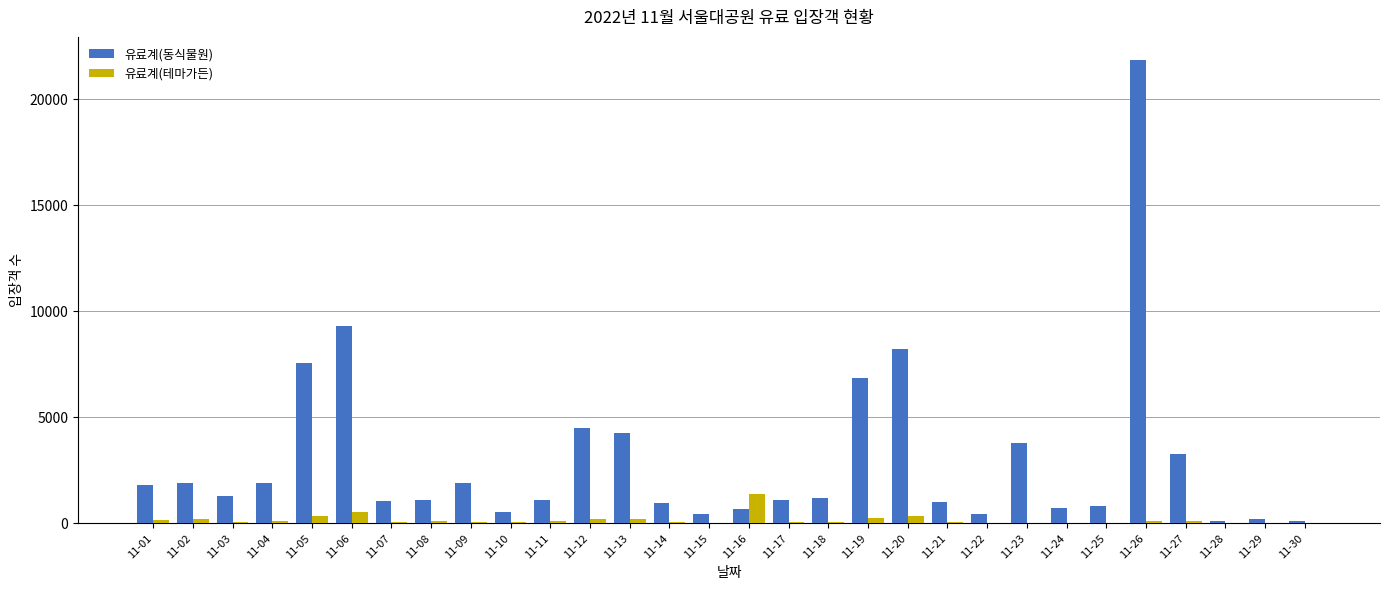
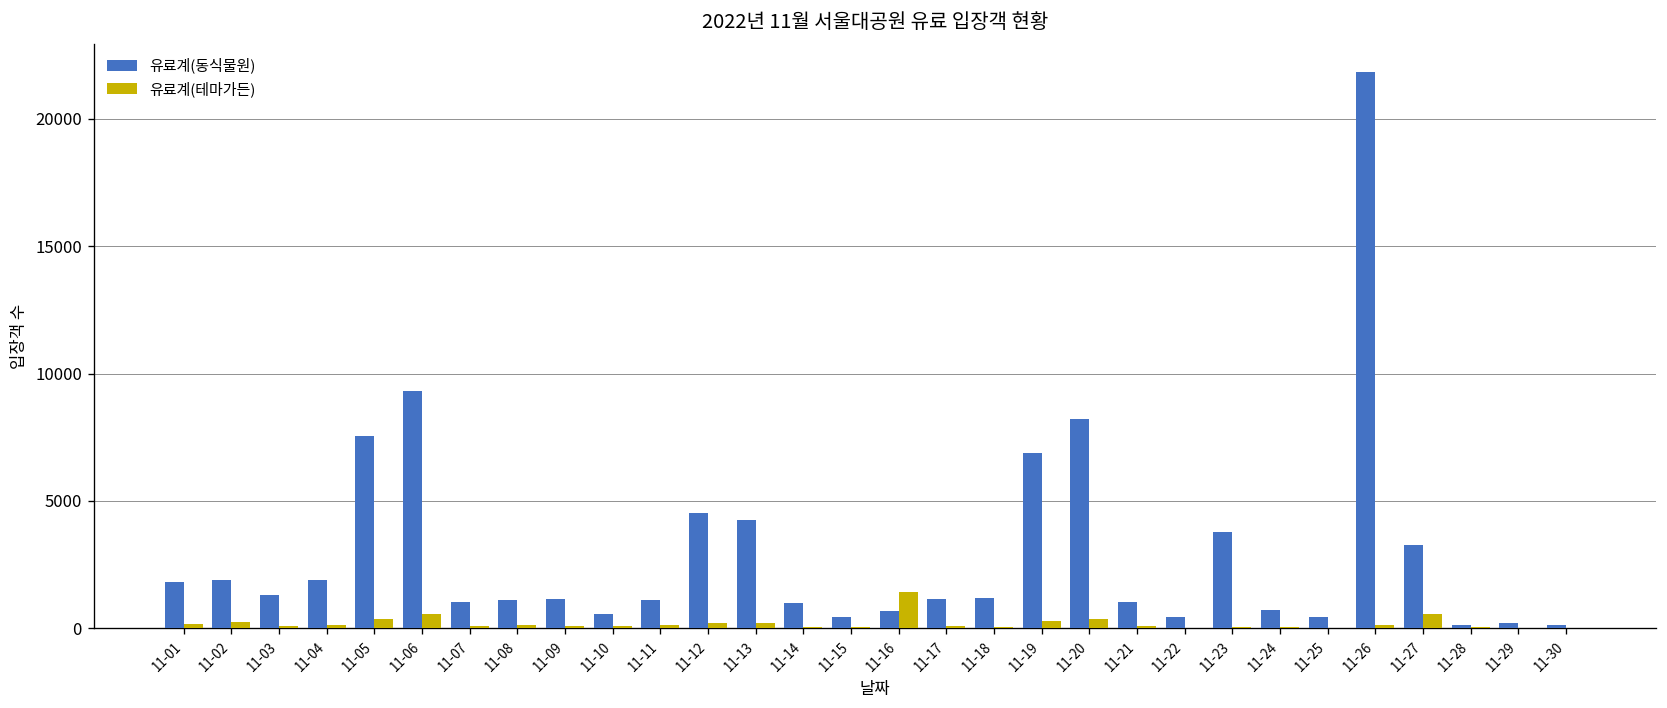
  {
    "유료계(동식물원)": {
      "11-01": 1800,
      "11-02": 1900,
      "11-03": 1300,
      "11-04": 1900,
      "11-05": 7500,
      "11-06": 9300,
      "11-07": 1000,
      "11-08": 1100,
-     "11-09": 1900,
+     "11-09": 1200,
      "11-10": 500,
      "11-11": 1100,
      "11-12": 4500,
      "11-13": 4300,
      "11-14": 1000,
      "11-15": 400,
      "11-16": 700,
      "11-17": 1100,
      "11-18": 1200,
      "11-19": 6900,
      "11-20": 8200,
      "11-21": 1000,
      "11-22": 400,
      "11-23": 3800,
      "11-24": 700,
-     "11-25": 800,
+     "11-25": 500,
      "11-26": 21800,
      "11-27": 3300,
      "11-29": 200
    },
    "유료계(테마가든)": {
      "11-01": 200,
      "11-02": 200,
      "11-05": 400,
      "11-06": 500,
      "11-08": 100,
      "11-11": 100,
      "11-12": 200,
      "11-13": 200,
      "11-16": 1400,
      "11-19": 300,
      "11-20": 300,
-     "11-27": 100
+     "11-27": 500
    }
  }
